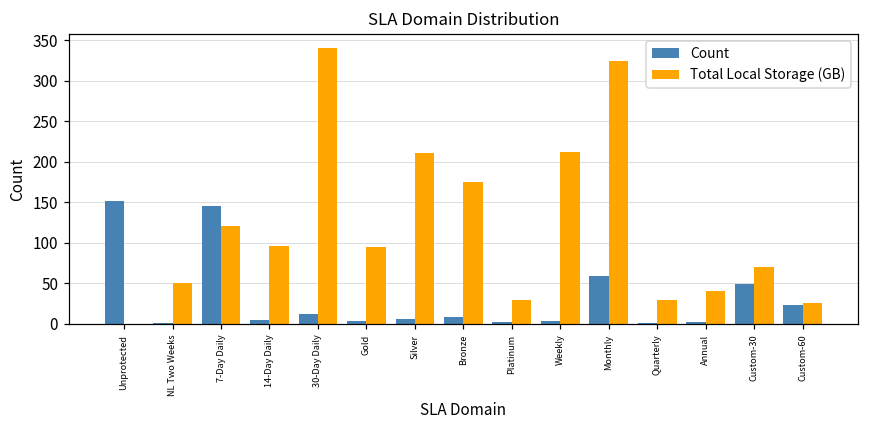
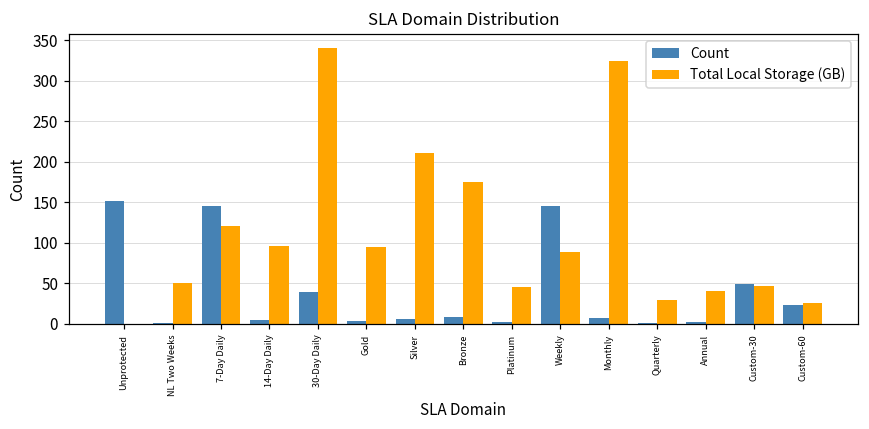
  {
    "Count": {
      "Unprotected": 150,
      "7-Day Daily": 150,
      "14-Day Daily": 10,
-     "30-Day Daily": 10,
+     "30-Day Daily": 40,
      "Silver": 10,
      "Bronze": 10,
-     "Weekly": 0,
-     "Monthly": 60,
+     "Weekly": 150,
+     "Monthly": 10,
      "Custom-30": 50,
      "Custom-60": 20
    },
    "Total Local Storage (GB)": {
      "Unprotected": 0,
      "NL Two Weeks": 50,
      "7-Day Daily": 120,
      "14-Day Daily": 100,
      "30-Day Daily": 340,
      "Gold": 100,
      "Silver": 210,
      "Bronze": 180,
-     "Platinum": 30,
-     "Weekly": 210,
+     "Platinum": 50,
+     "Weekly": 90,
      "Monthly": 320,
      "Quarterly": 30,
      "Annual": 40,
-     "Custom-30": 70,
+     "Custom-30": 50,
      "Custom-60": 30
    }
  }
